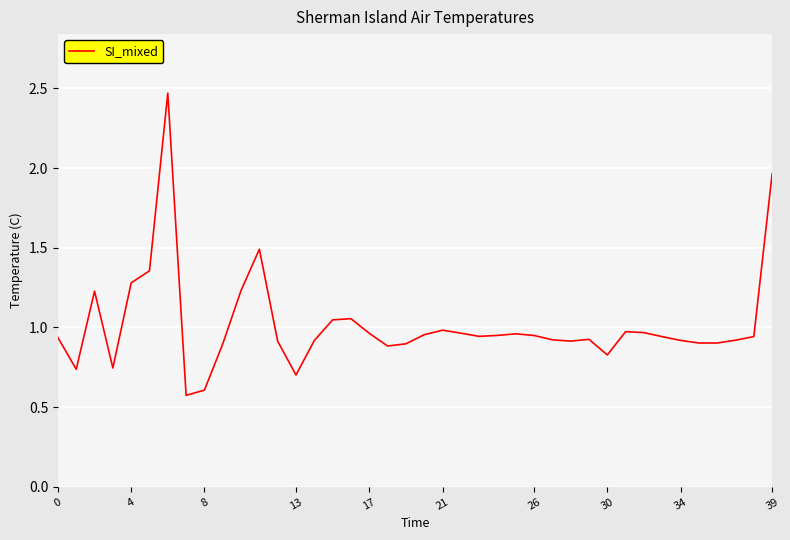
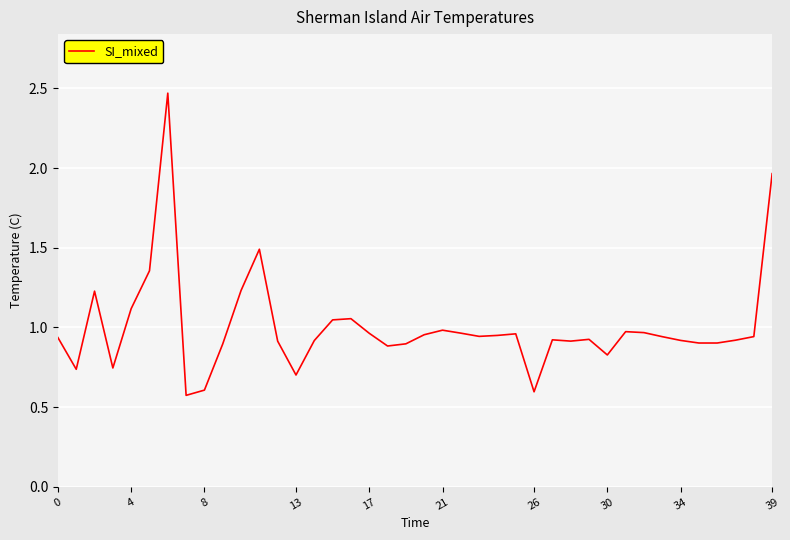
  {
    "0": 0.94,
-   "4": 1.28,
+   "4": 1.12,
    "8": 0.61,
    "13": 0.70,
    "17": 0.96,
    "21": 0.98,
-   "26": 0.95,
+   "26": 0.60,
    "30": 0.83,
    "34": 0.92,
    "39": 1.96
  }
